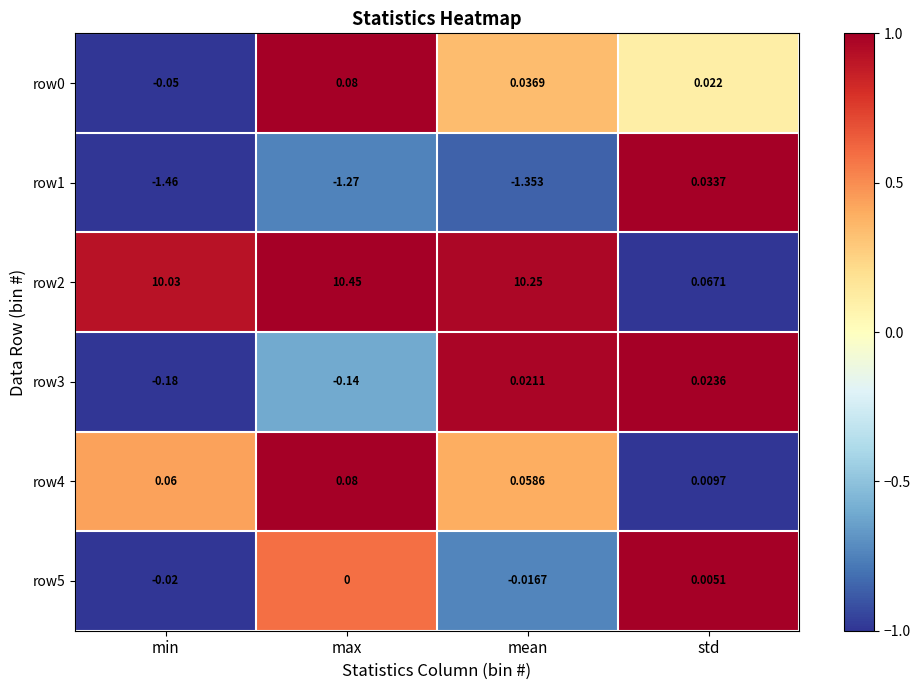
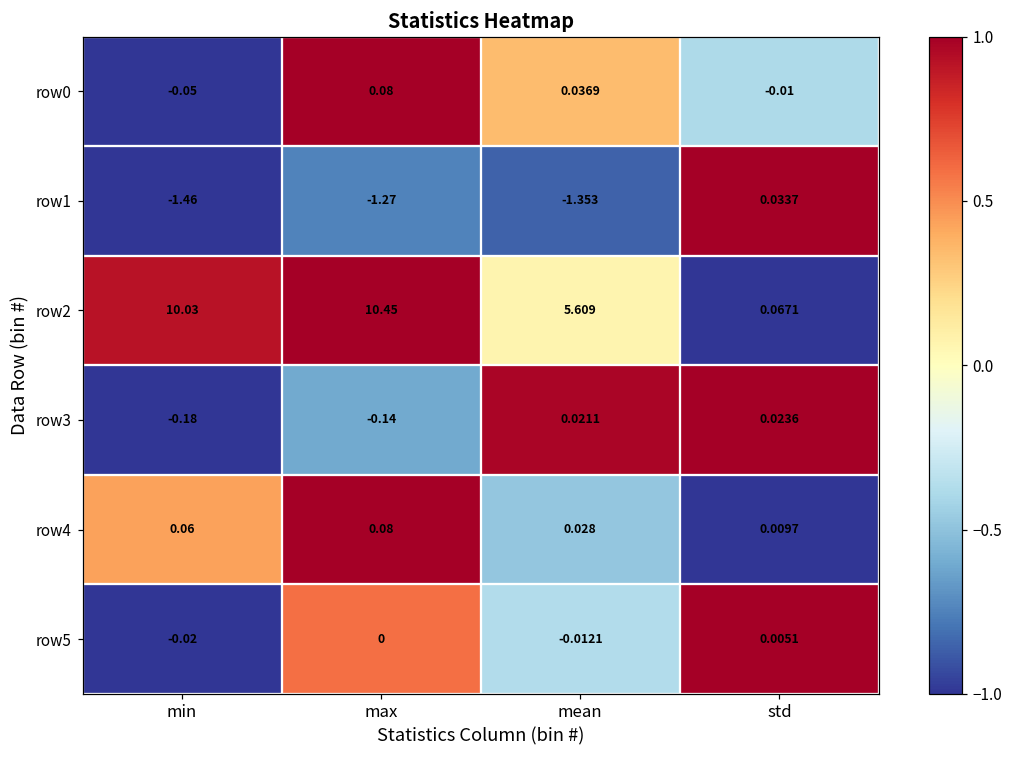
  {
    "row0": {
      "min": -0.05,
      "max": 0.08,
      "mean": 0.0369,
-     "std": 0.022
+     "std": -0.01
    },
    "row1": {
      "min": -1.46,
      "max": -1.27,
      "mean": -1.353,
      "std": 0.0337
    },
    "row2": {
      "min": 10.03,
      "max": 10.45,
-     "mean": 10.25,
+     "mean": 5.609,
      "std": 0.0671
    },
    "row3": {
      "min": -0.18,
      "max": -0.14,
      "mean": 0.0211,
      "std": 0.0236
    },
    "row4": {
      "min": 0.06,
      "max": 0.08,
-     "mean": 0.0586,
+     "mean": 0.028,
      "std": 0.0097
    },
    "row5": {
      "min": -0.02,
      "max": 0,
-     "mean": -0.0167,
+     "mean": -0.0121,
      "std": 0.0051
    }
  }
